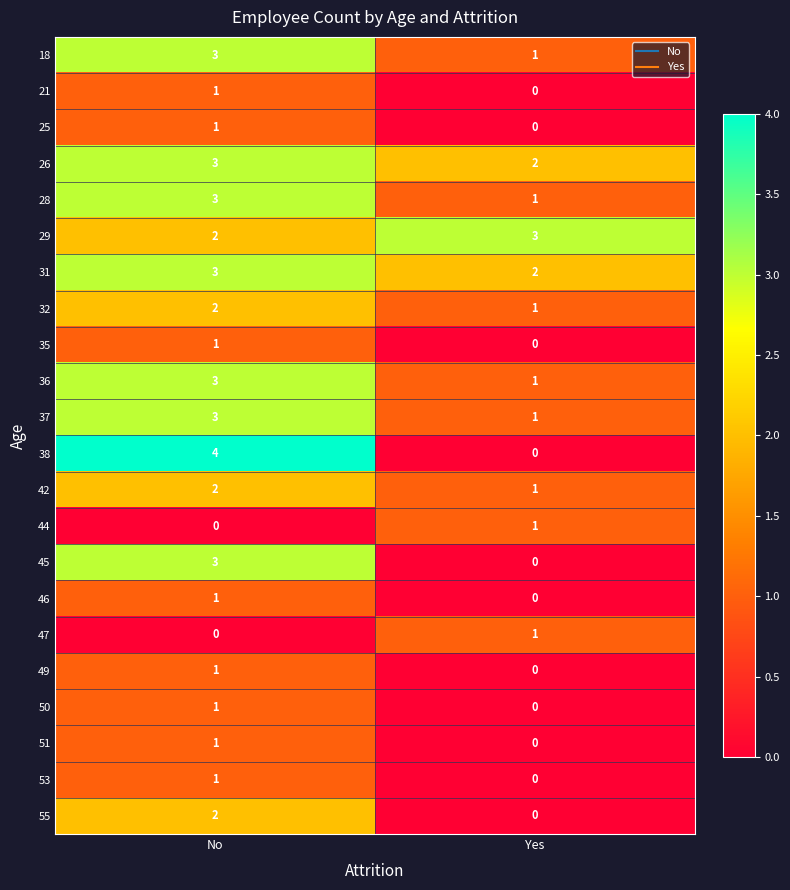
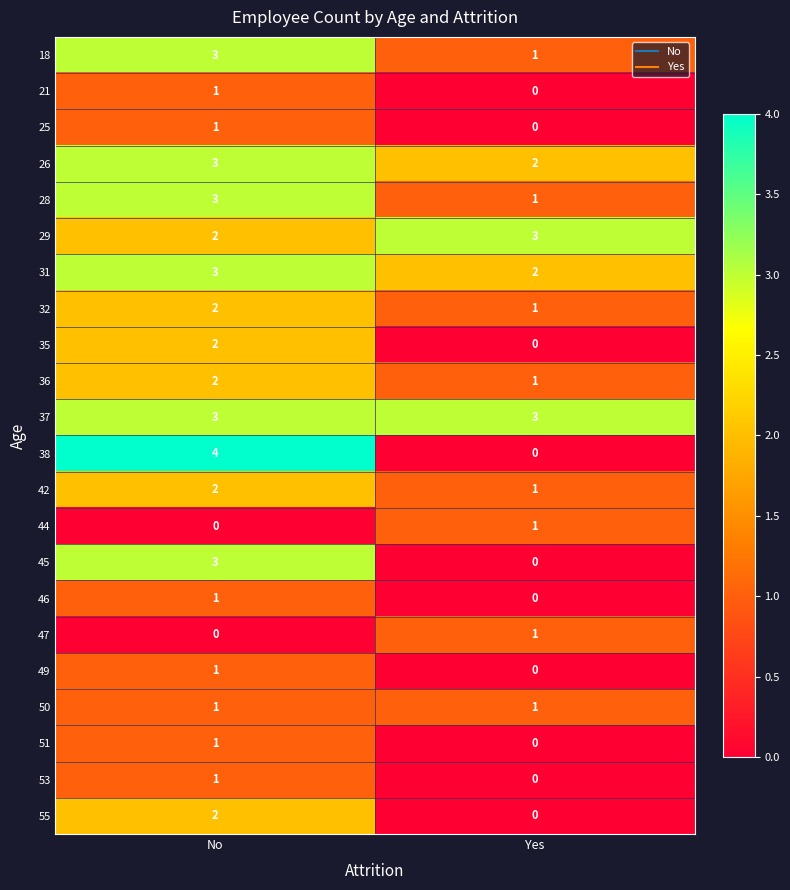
  {
    "18": {
      "No": 3,
      "Yes": 1
    },
    "21": {
      "No": 1,
      "Yes": 0
    },
    "25": {
      "No": 1,
      "Yes": 0
    },
    "26": {
      "No": 3,
      "Yes": 2
    },
    "28": {
      "No": 3,
      "Yes": 1
    },
    "29": {
      "No": 2,
      "Yes": 3
    },
    "31": {
      "No": 3,
      "Yes": 2
    },
    "32": {
      "No": 2,
      "Yes": 1
    },
    "35": {
-     "No": 1,
+     "No": 2,
      "Yes": 0
    },
    "36": {
-     "No": 3,
+     "No": 2,
      "Yes": 1
    },
    "37": {
      "No": 3,
-     "Yes": 1
+     "Yes": 3
    },
    "38": {
      "No": 4,
      "Yes": 0
    },
    "42": {
      "No": 2,
      "Yes": 1
    },
    "44": {
      "No": 0,
      "Yes": 1
    },
    "45": {
      "No": 3,
      "Yes": 0
    },
    "46": {
      "No": 1,
      "Yes": 0
    },
    "47": {
      "No": 0,
      "Yes": 1
    },
    "49": {
      "No": 1,
      "Yes": 0
    },
    "50": {
      "No": 1,
-     "Yes": 0
+     "Yes": 1
    },
    "51": {
      "No": 1,
      "Yes": 0
    },
    "53": {
      "No": 1,
      "Yes": 0
    },
    "55": {
      "No": 2,
      "Yes": 0
    }
  }
